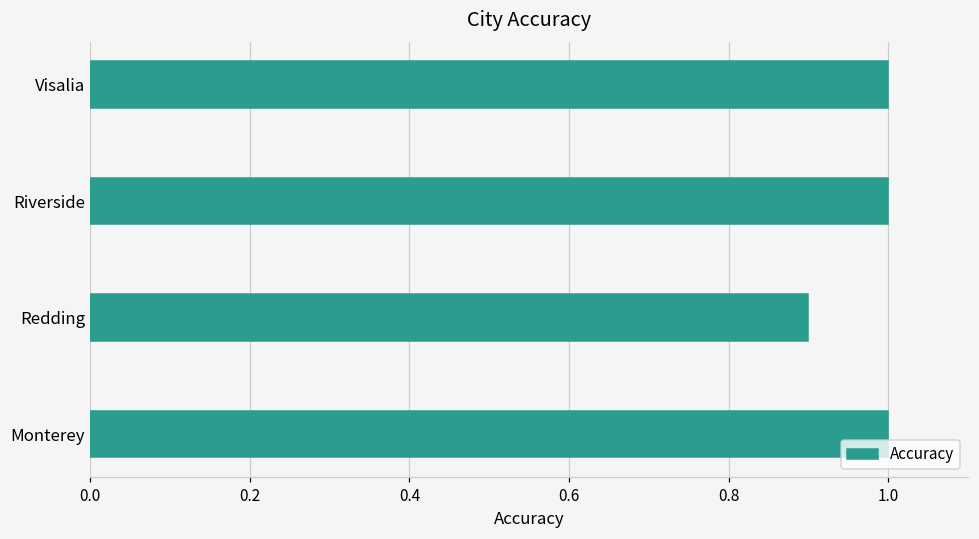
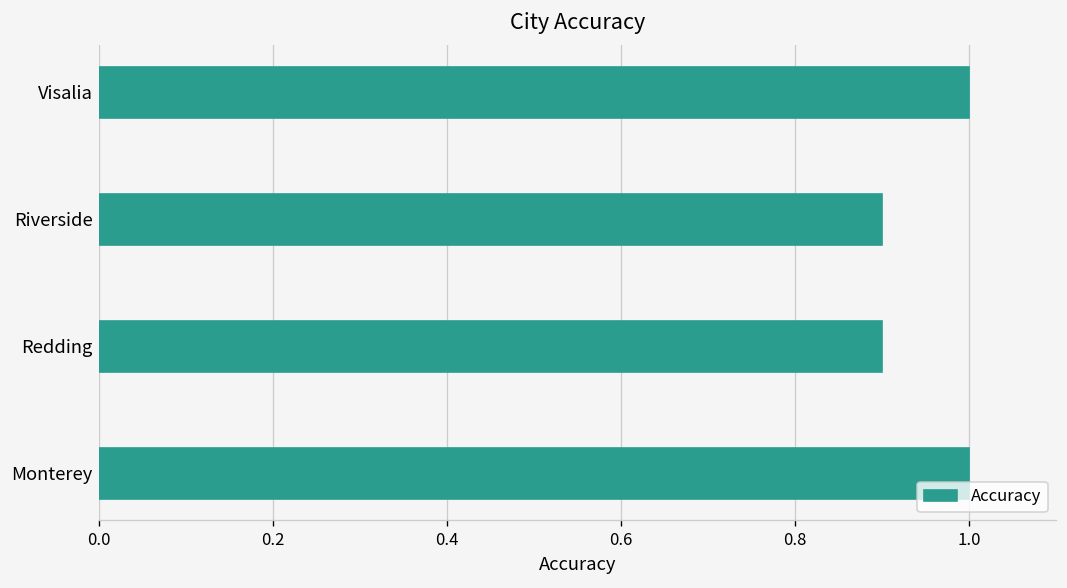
  {
    "Visalia": 1.0,
-   "Riverside": 1.0,
+   "Riverside": 0.9,
    "Redding": 0.9,
    "Monterey": 1.0
  }
